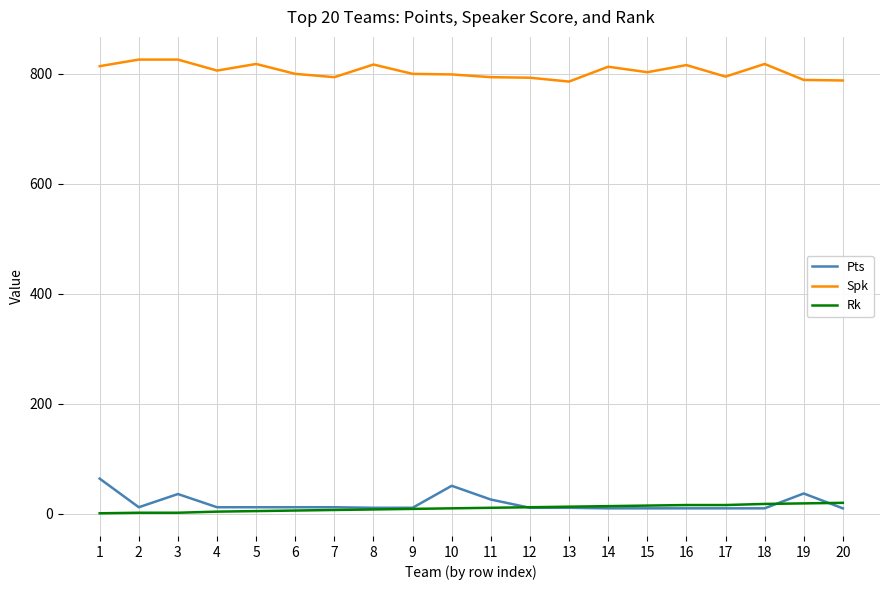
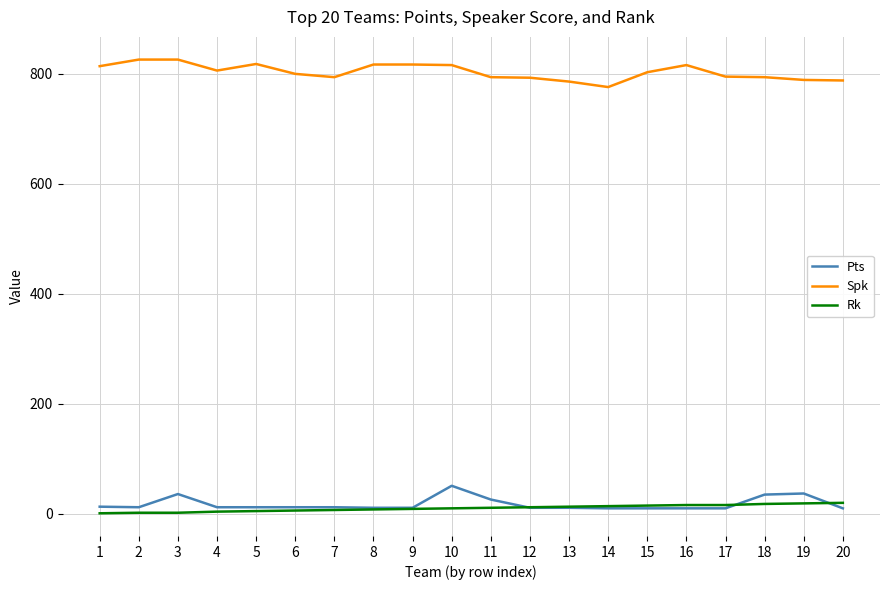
  {
    "Pts": {
-     "1": 60,
+     "1": 10,
      "2": 10,
      "3": 40,
      "4": 10,
      "5": 10,
      "6": 10,
      "7": 10,
      "10": 50,
      "11": 30,
      "15": 10,
      "16": 10,
      "17": 10,
-     "18": 10,
+     "18": 40,
      "19": 40,
      "20": 10
    },
    "Spk": {
      "1": 810,
      "2": 830,
      "3": 830,
      "4": 810,
      "5": 820,
      "6": 800,
      "7": 790,
      "8": 820,
-     "9": 800,
-     "10": 800,
+     "9": 820,
+     "10": 820,
      "11": 790,
      "12": 790,
      "13": 790,
-     "14": 810,
+     "14": 780,
      "15": 800,
      "16": 820,
      "17": 800,
-     "18": 820,
+     "18": 790,
      "19": 790,
      "20": 790
    },
    "Rk": {
      "1": 0,
      "2": 0,
      "3": 0,
      "4": 0,
      "5": 10,
      "6": 10,
      "7": 10,
      "10": 10,
      "11": 10,
      "15": 20,
      "16": 20,
      "17": 20,
      "18": 20,
      "19": 20,
      "20": 20
    }
  }
